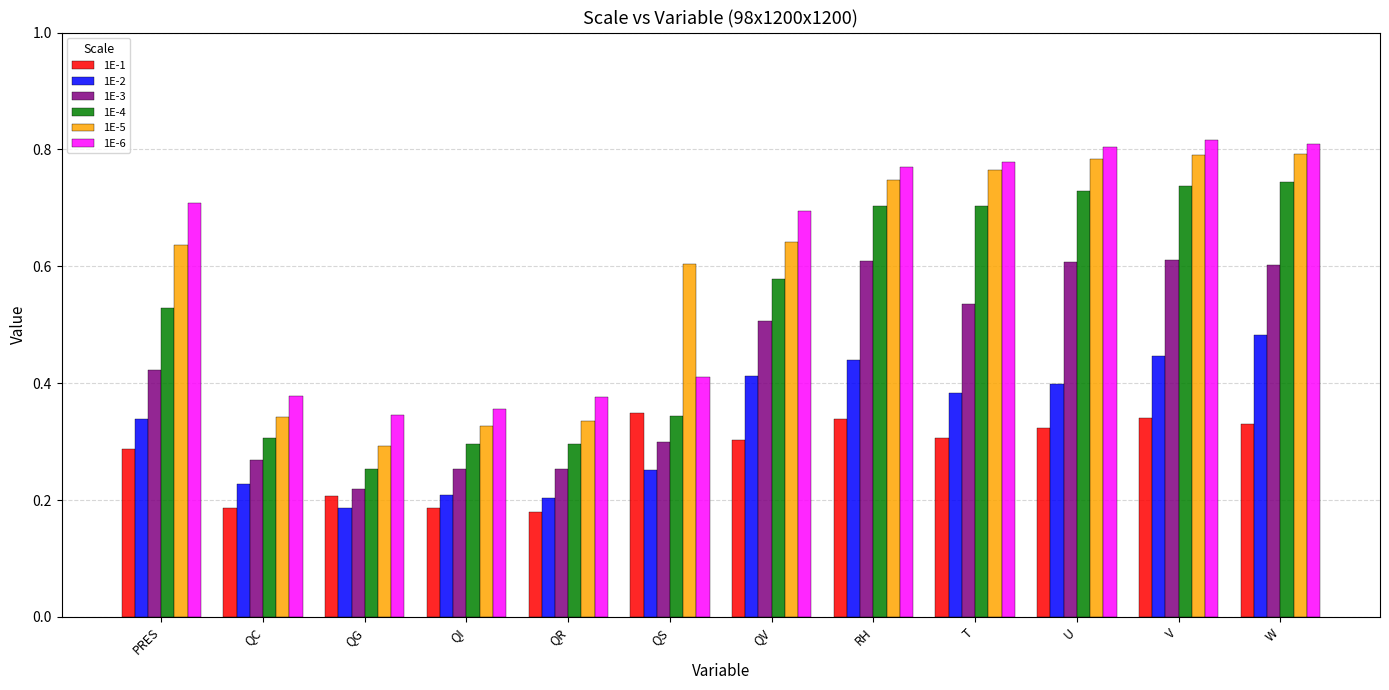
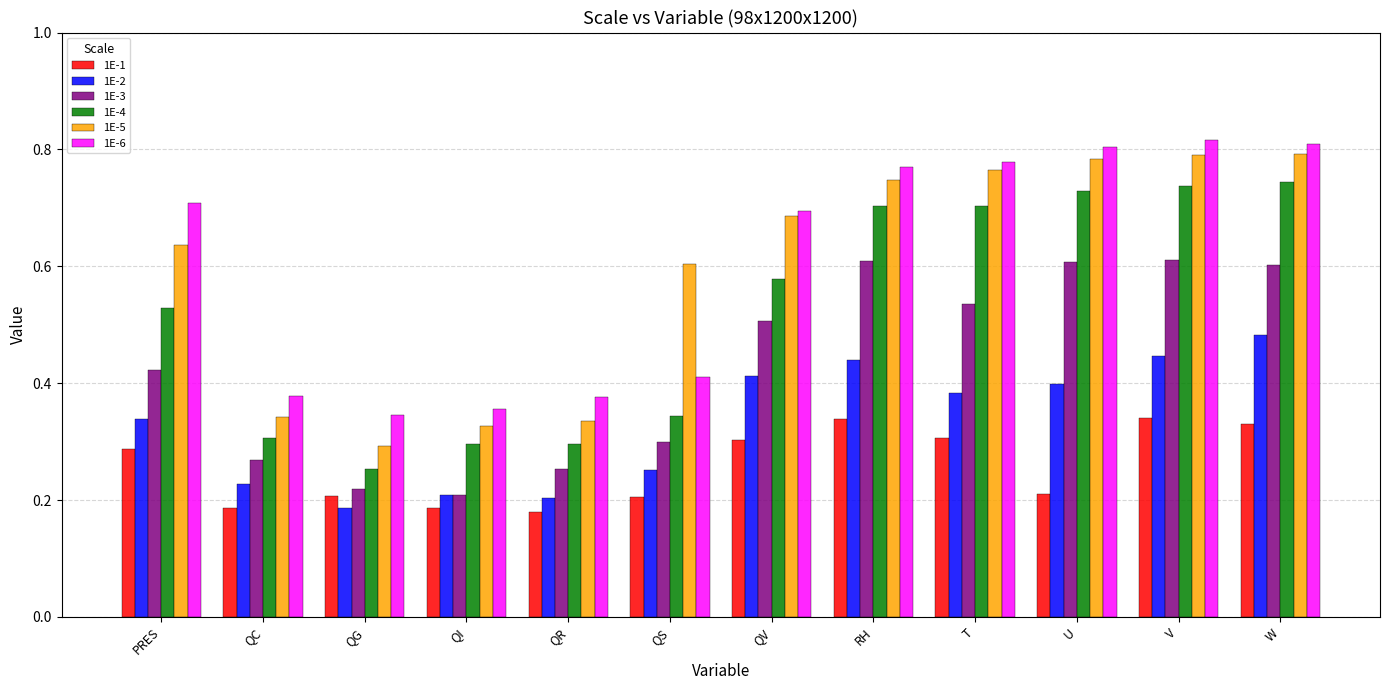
  {
    "1E-1": {
      "PRES": 0.29,
      "QC": 0.19,
      "QG": 0.21,
      "QI": 0.19,
      "QR": 0.18,
-     "QS": 0.35,
+     "QS": 0.21,
      "QV": 0.30,
      "RH": 0.34,
      "T": 0.31,
-     "U": 0.32,
+     "U": 0.21,
      "V": 0.34,
      "W": 0.33
    },
    "1E-2": {
      "PRES": 0.34,
      "QC": 0.23,
      "QG": 0.19,
      "QI": 0.21,
      "QR": 0.20,
      "QS": 0.25,
      "QV": 0.41,
      "RH": 0.44,
      "T": 0.38,
      "U": 0.40,
      "V": 0.45,
      "W": 0.48
    },
    "1E-3": {
      "PRES": 0.42,
      "QC": 0.27,
      "QG": 0.22,
-     "QI": 0.25,
+     "QI": 0.21,
      "QR": 0.25,
      "QS": 0.30,
      "QV": 0.51,
      "RH": 0.61,
      "T": 0.53,
      "U": 0.61,
      "V": 0.61,
      "W": 0.60
    },
    "1E-4": {
      "PRES": 0.53,
      "QC": 0.31,
      "QG": 0.25,
      "QI": 0.30,
      "QR": 0.30,
      "QS": 0.34,
      "QV": 0.58,
      "RH": 0.70,
      "T": 0.70,
      "U": 0.73,
      "V": 0.74,
      "W": 0.74
    },
    "1E-5": {
      "PRES": 0.64,
      "QC": 0.34,
      "QG": 0.29,
      "QI": 0.33,
      "QR": 0.33,
      "QS": 0.60,
-     "QV": 0.64,
+     "QV": 0.69,
      "RH": 0.75,
      "T": 0.76,
      "U": 0.78,
      "V": 0.79,
      "W": 0.79
    },
    "1E-6": {
      "PRES": 0.71,
      "QC": 0.38,
      "QG": 0.35,
      "QI": 0.36,
      "QR": 0.38,
      "QS": 0.41,
      "QV": 0.69,
      "RH": 0.77,
      "T": 0.78,
      "U": 0.80,
      "V": 0.82,
      "W": 0.81
    }
  }
